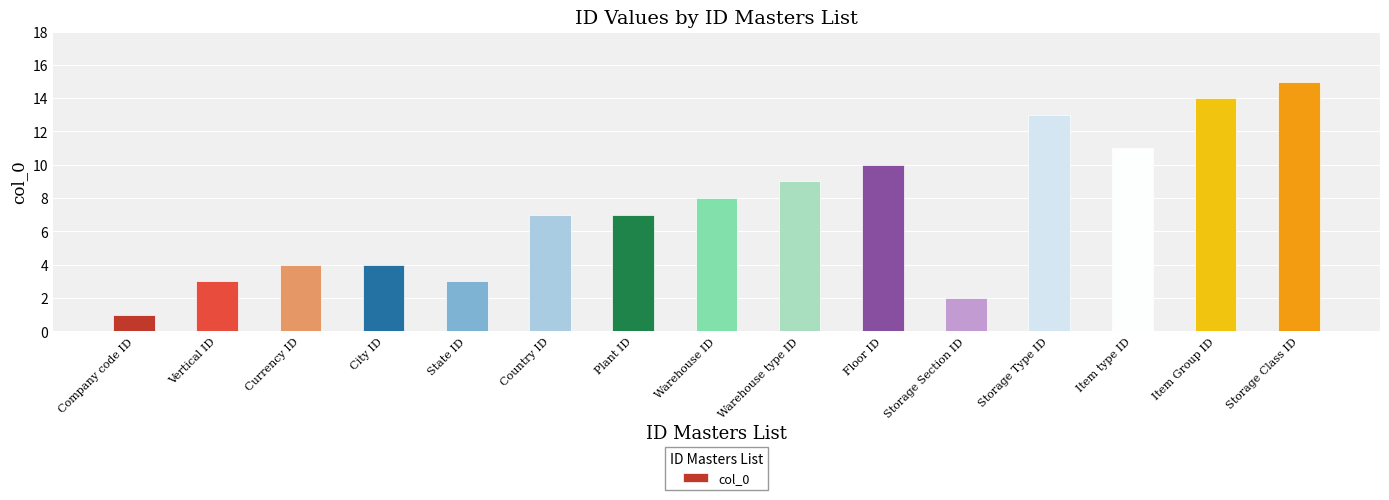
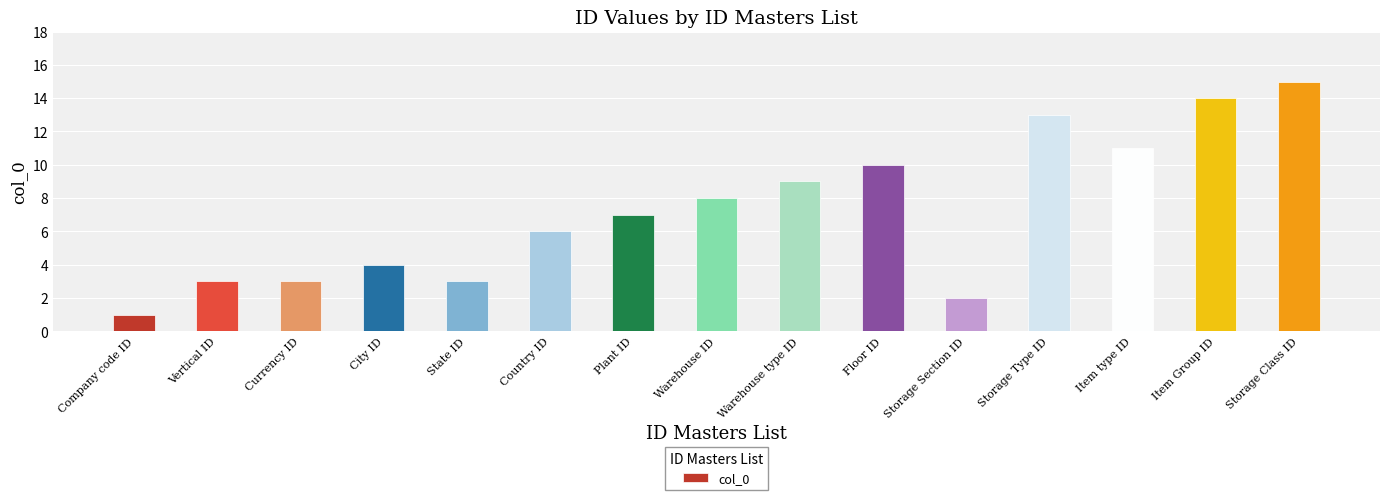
  {
    "Company code ID": 1,
    "Vertical ID": 3,
-   "Currency ID": 4,
+   "Currency ID": 3,
    "City ID": 4,
    "State ID": 3,
-   "Country ID": 7,
+   "Country ID": 6,
    "Plant ID": 7,
    "Warehouse ID": 8,
    "Warehouse type ID": 9,
    "Floor ID": 10,
    "Storage Section ID": 2,
    "Storage Type ID": 13,
    "Item type ID": 11,
    "Item Group ID": 14,
    "Storage Class ID": 15
  }
